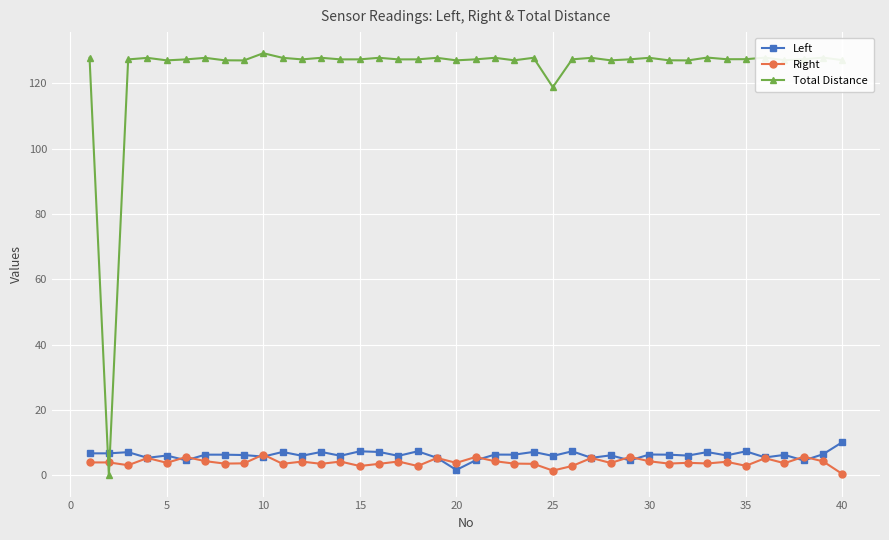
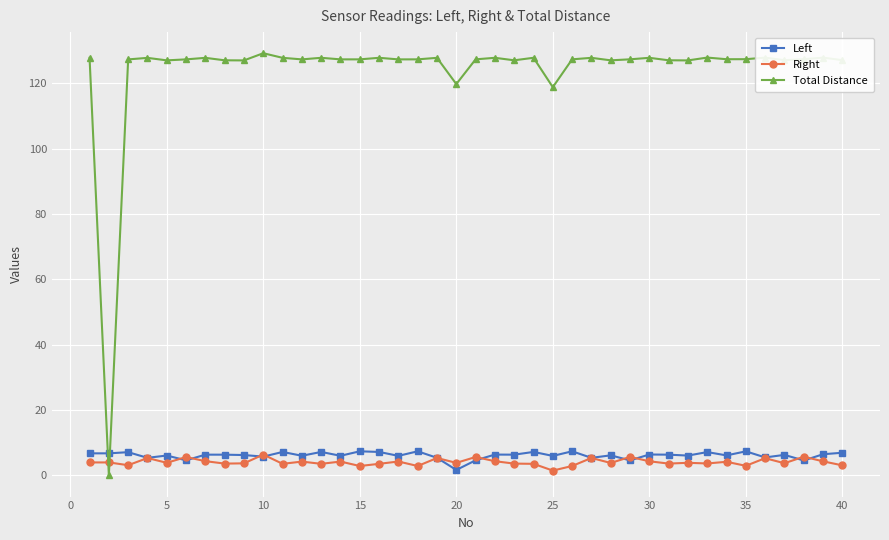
  {
    "Left": {
      "5": 6,
      "15": 7,
      "20": 2,
      "25": 6,
      "30": 6,
      "35": 7,
-     "40": 10
+     "40": 7
    },
    "Right": {
      "5": 4,
      "15": 3,
      "20": 4,
      "25": 1,
      "30": 4,
      "35": 3,
-     "40": 0
+     "40": 3
    },
    "Total Distance": {
      "5": 127,
      "10": 129,
      "15": 127,
-     "20": 127,
+     "20": 120,
      "25": 119,
      "30": 128,
      "35": 127
    }
  }
